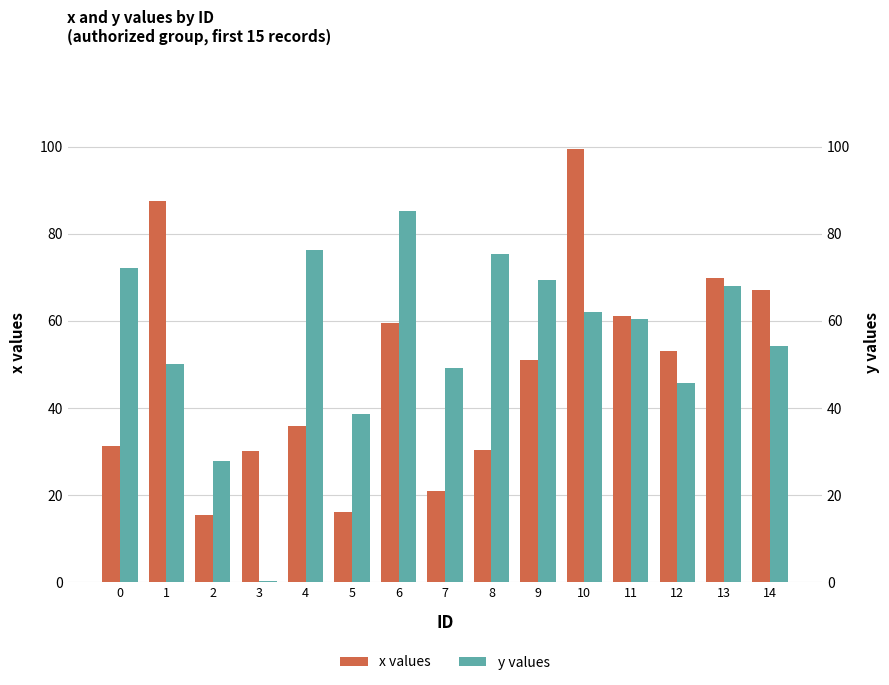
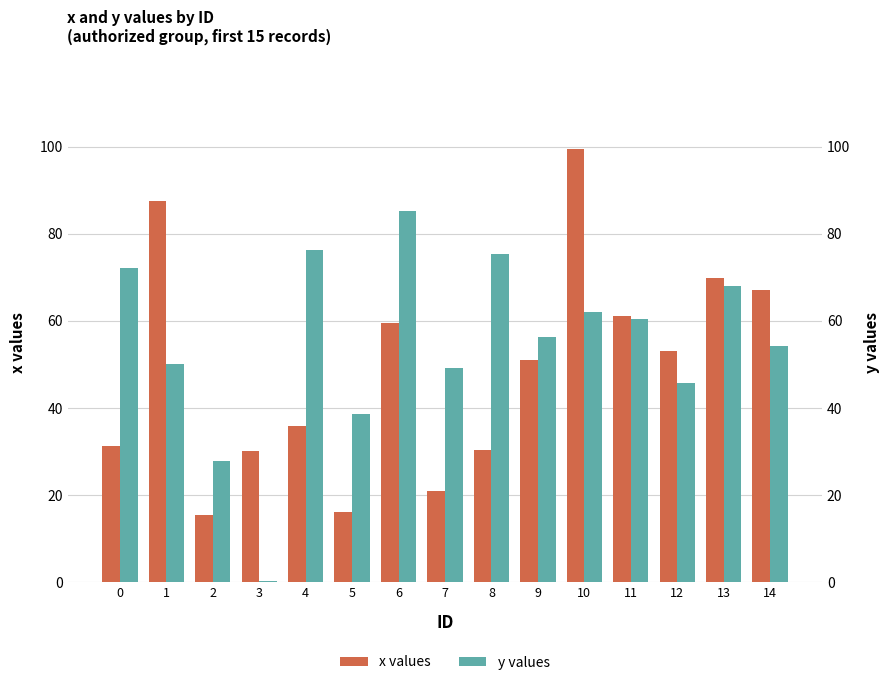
  {
    "x values": {
      "0": 31,
      "1": 88,
      "2": 16,
      "3": 30,
      "4": 36,
      "5": 16,
      "6": 59,
      "7": 21,
      "8": 30,
      "9": 51,
      "10": 99,
      "11": 61,
      "12": 53,
      "13": 70,
      "14": 67
    },
    "y values": {
      "0": 72,
      "1": 50,
      "2": 28,
      "4": 76,
      "5": 39,
      "6": 85,
      "7": 49,
      "8": 75,
-     "9": 69,
+     "9": 56,
      "10": 62,
      "11": 61,
      "12": 46,
      "13": 68,
      "14": 54
    }
  }
